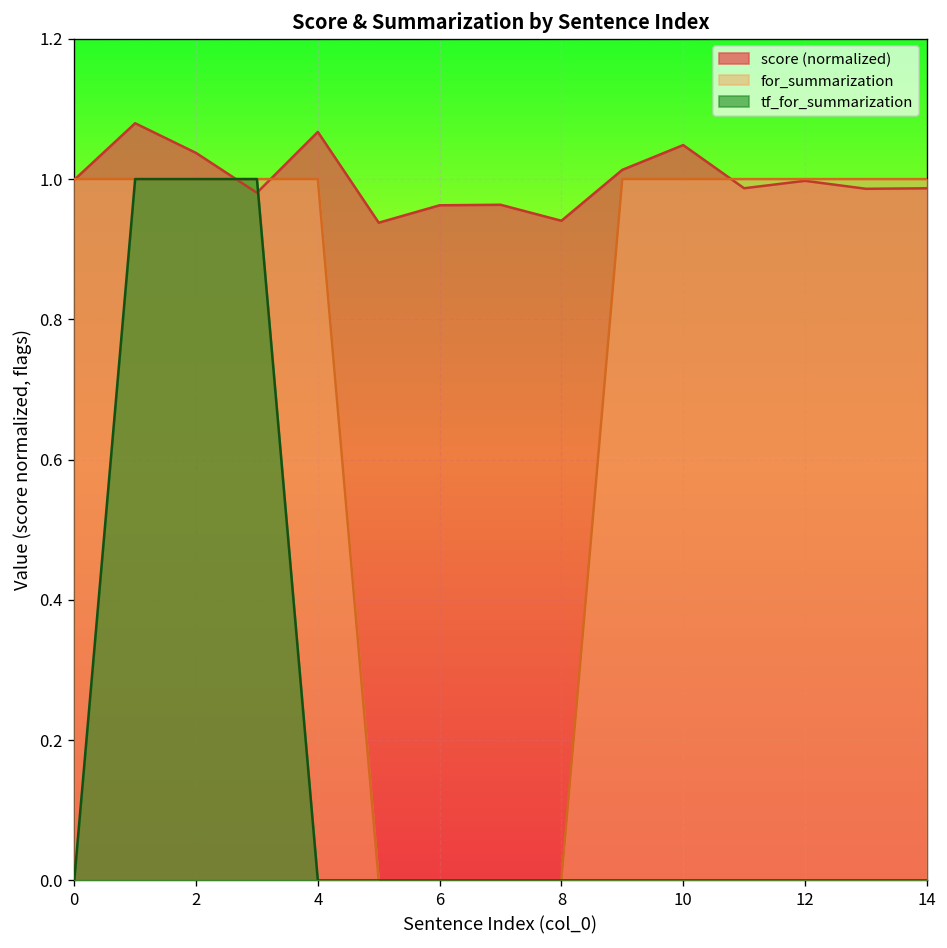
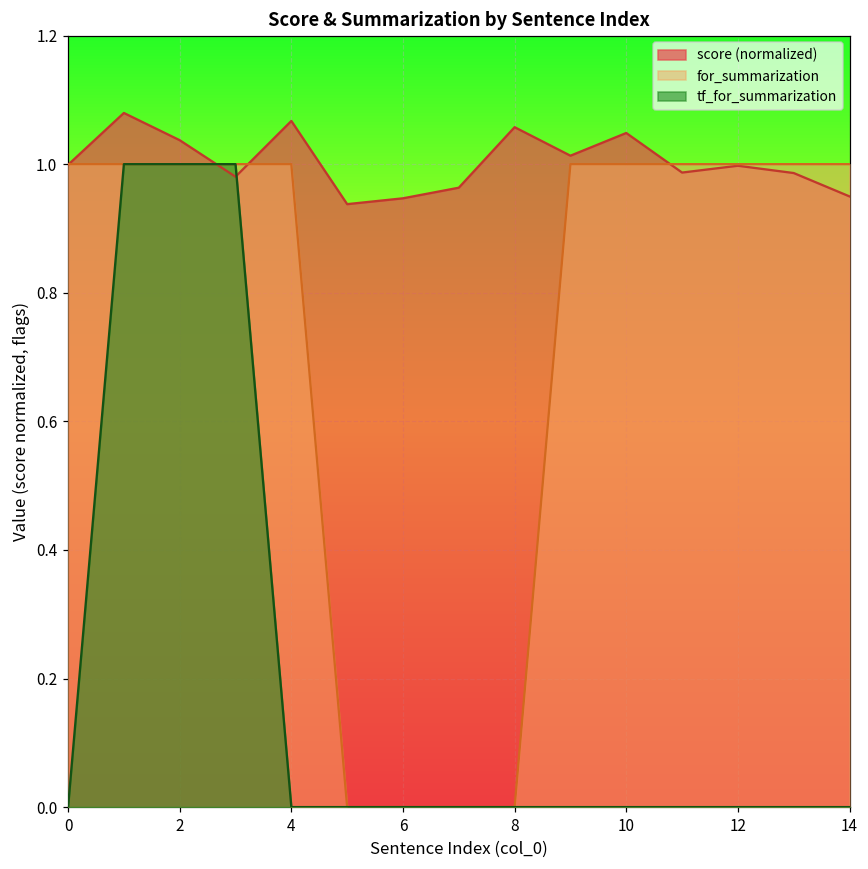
  {
    "score (normalized)": {
      "2": 1.04,
      "4": 1.07,
-     "6": 0.96,
-     "8": 0.94,
+     "6": 0.95,
+     "8": 1.06,
      "10": 1.05,
-     "14": 0.99
+     "14": 0.95
    },
    "for_summarization": {
      "4": 1.00,
      "10": 1.00,
      "14": 1.00
    },
    "tf_for_summarization": {
      "0": 0.00,
      "4": 0.00,
      "10": 0.00,
      "12": 0.00,
      "14": 0.00
    }
  }
